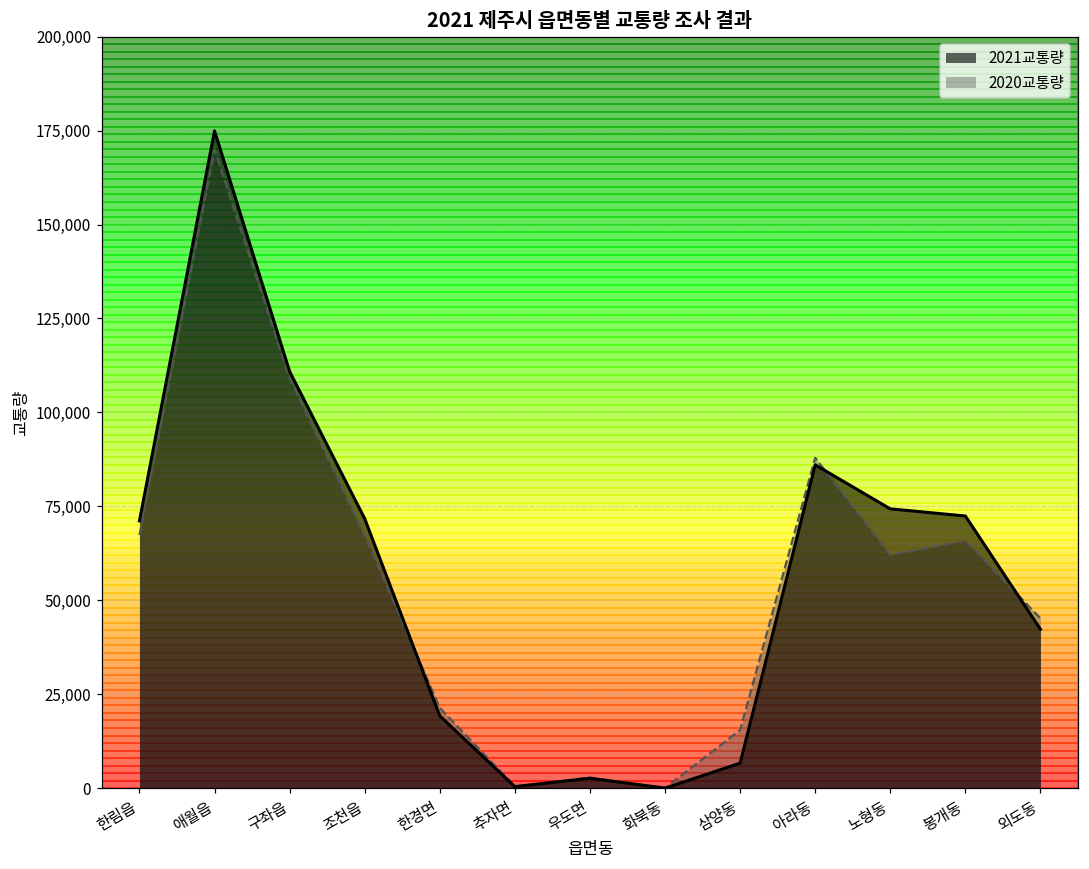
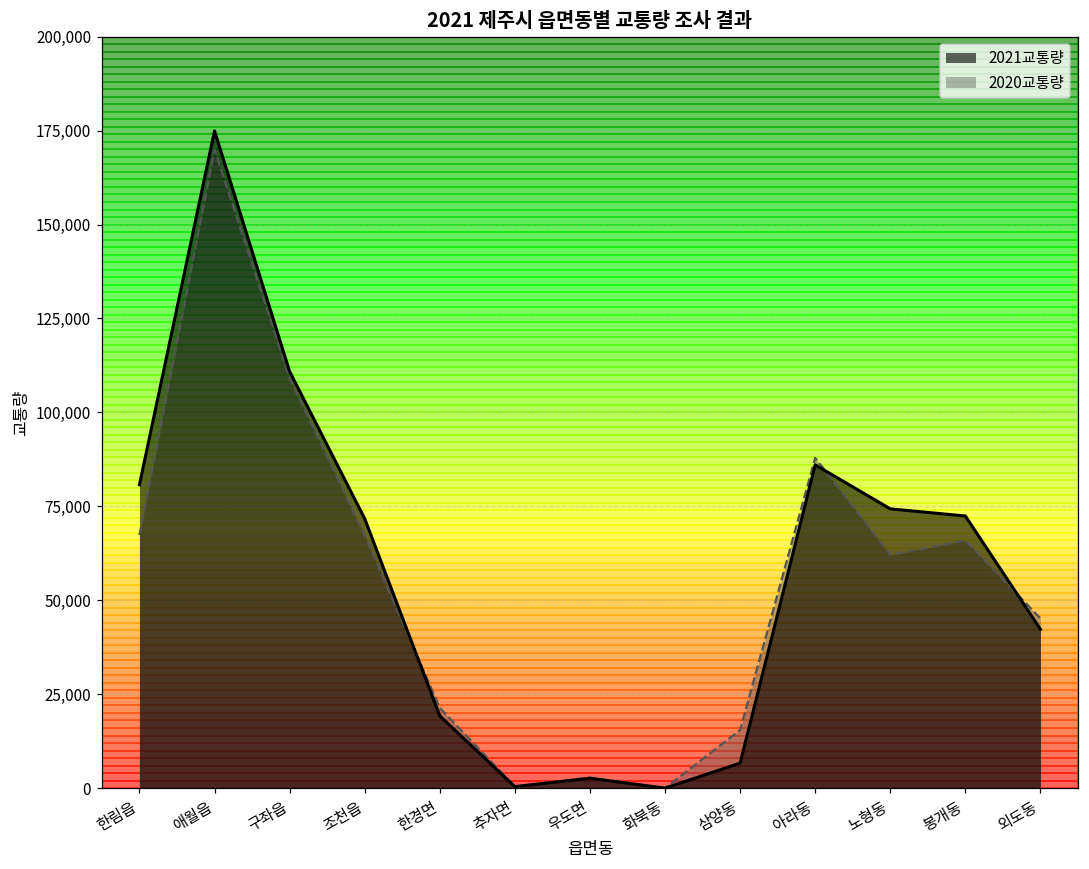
  {
    "2021교통량": {
-     "한림읍": "71,000",
+     "한림읍": "81,000",
      "애월읍": "175,000",
      "구좌읍": "111,000",
      "조천읍": "72,000",
      "한경면": "19,000",
      "삼양동": "7,000",
      "아라동": "86,000",
      "노형동": "74,000",
      "봉개동": "72,000",
      "외도동": "42,000"
    },
    "2020교통량": {
      "한림읍": "67,000",
      "애월읍": "170,000",
      "구좌읍": "109,000",
      "조천읍": "67,000",
      "한경면": "21,000",
      "삼양동": "15,000",
      "아라동": "88,000",
      "노형동": "62,000",
      "봉개동": "66,000",
      "외도동": "45,000"
    }
  }
